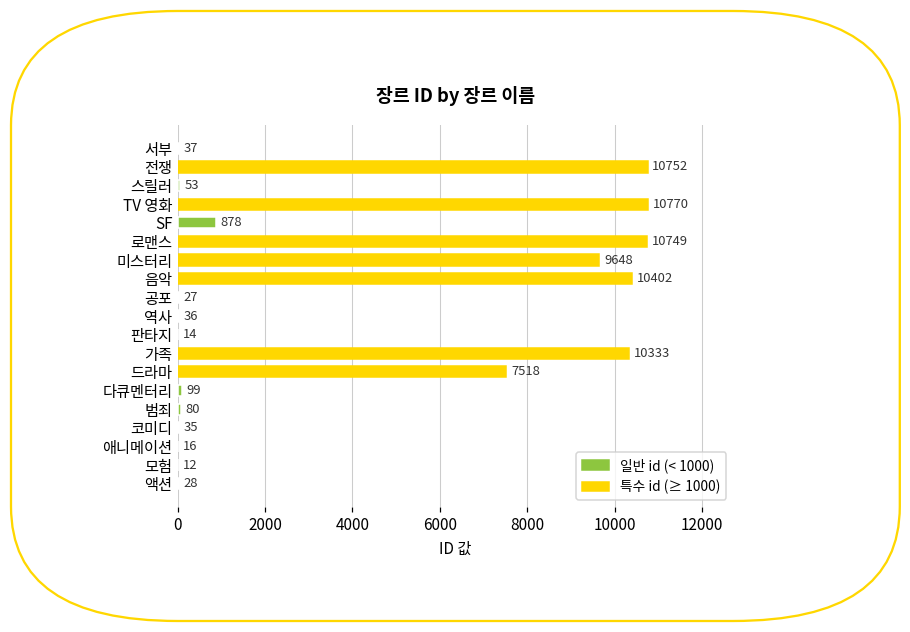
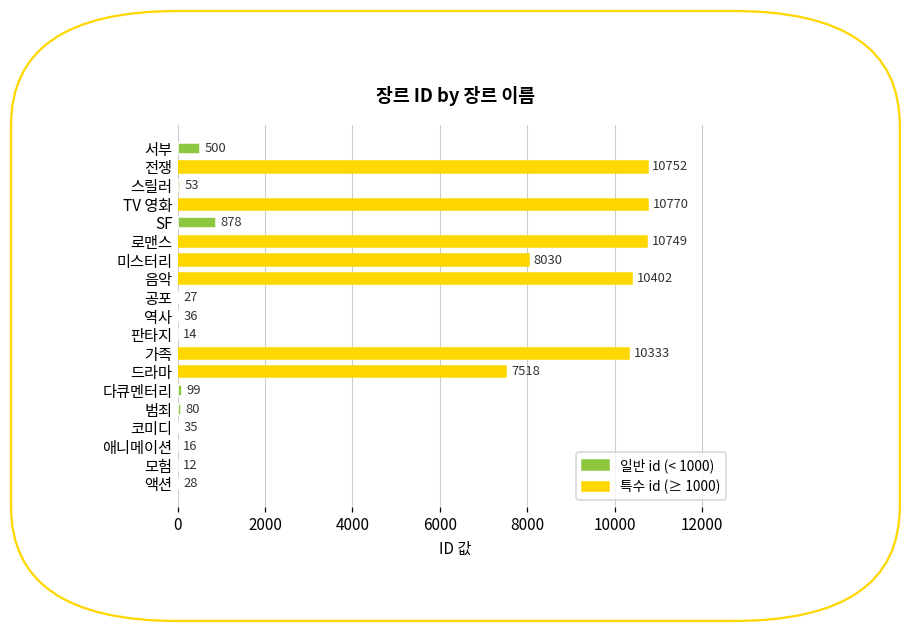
  {
-   "서부": 37,
+   "서부": 500,
    "전쟁": 10752,
    "스릴러": 53,
    "TV 영화": 10770,
    "SF": 878,
    "로맨스": 10749,
-   "미스터리": 9648,
+   "미스터리": 8030,
    "음악": 10402,
    "공포": 27,
    "역사": 36,
    "판타지": 14,
    "가족": 10333,
    "드라마": 7518,
    "다큐멘터리": 99,
    "범죄": 80,
    "코미디": 35,
    "애니메이션": 16,
    "모험": 12,
    "액션": 28
  }
